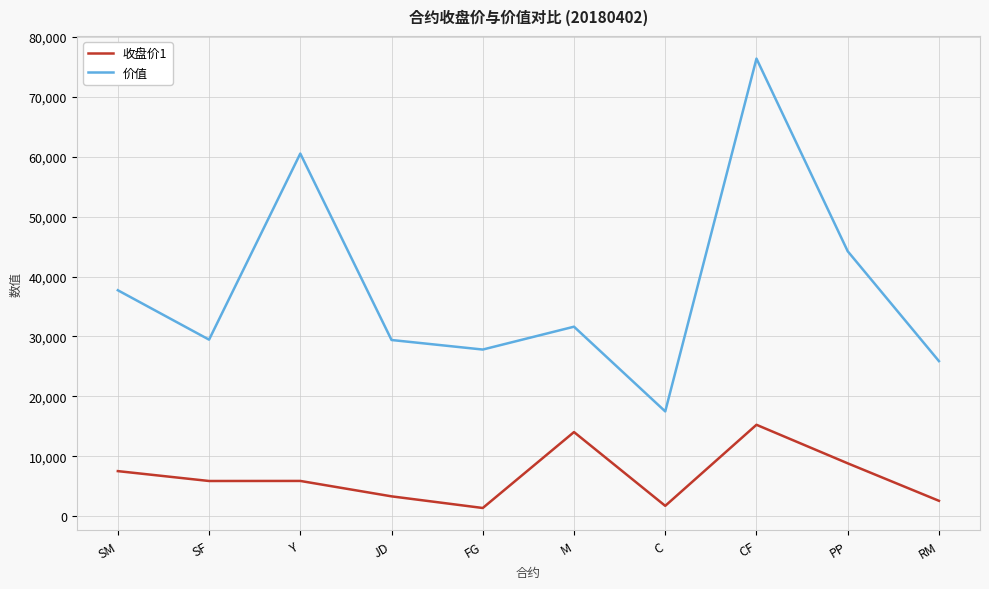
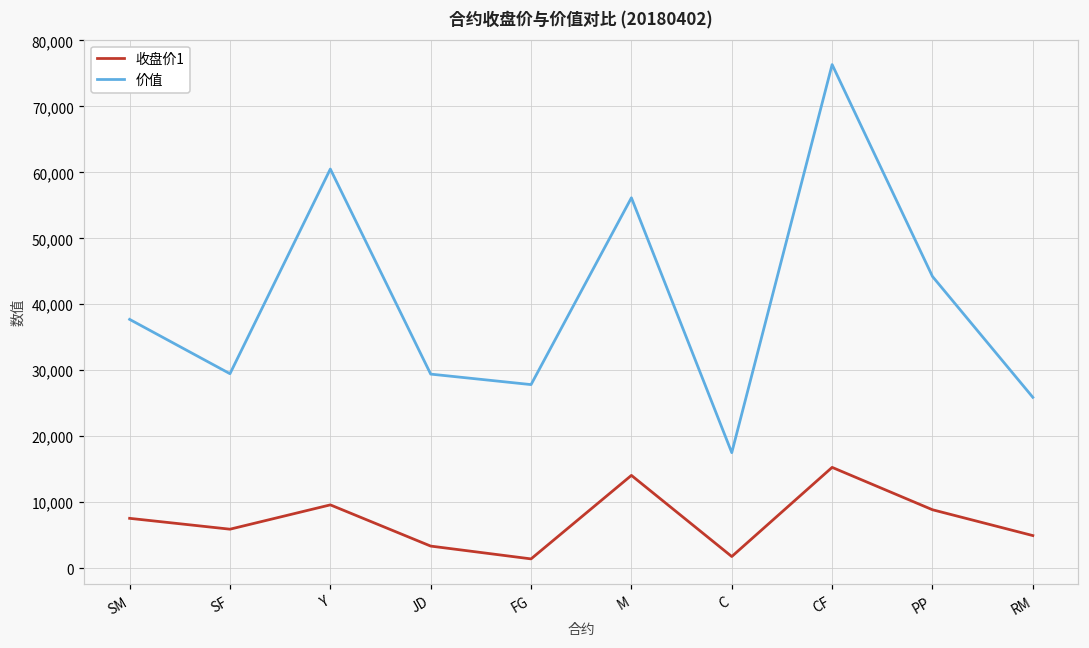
  {
    "收盘价1": {
      "SM": "8,000",
      "SF": "6,000",
-     "Y": "6,000",
+     "Y": "10,000",
      "JD": "3,000",
      "FG": "1,000",
      "M": "14,000",
      "C": "2,000",
      "CF": "15,000",
      "PP": "9,000",
-     "RM": "3,000"
+     "RM": "5,000"
    },
    "价值": {
      "SM": "38,000",
      "SF": "29,000",
      "Y": "61,000",
      "JD": "29,000",
      "FG": "28,000",
-     "M": "32,000",
+     "M": "56,000",
      "C": "18,000",
      "CF": "76,000",
      "PP": "44,000",
      "RM": "26,000"
    }
  }
